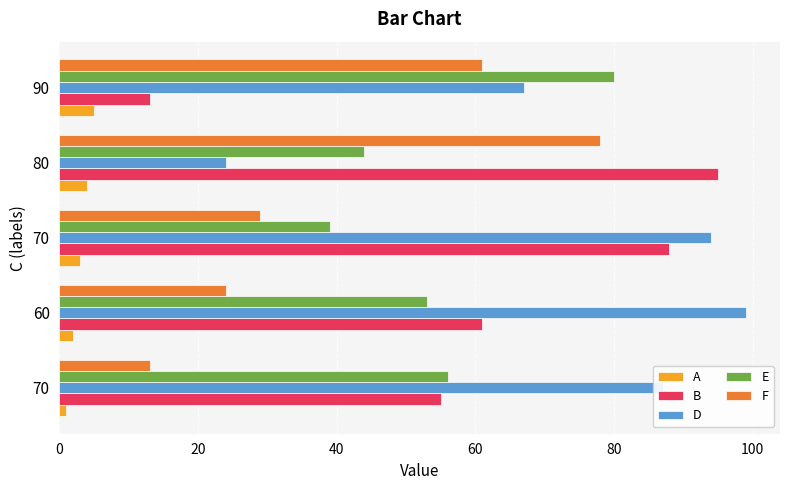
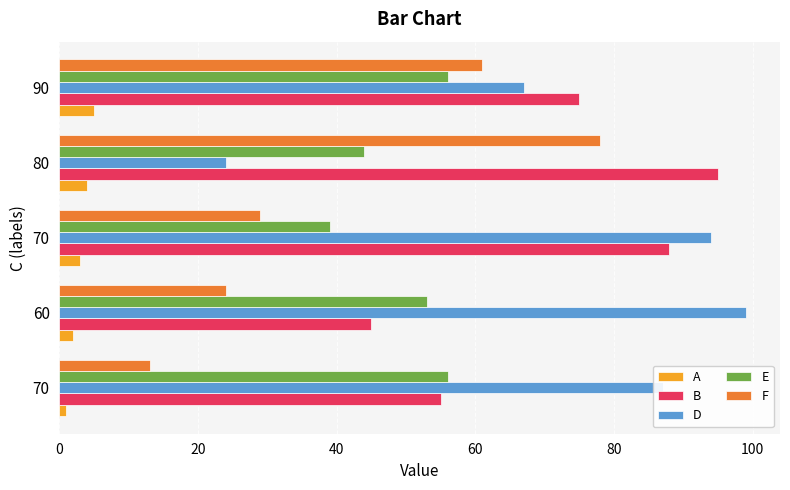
  {
    "B": {
-     "90": 13,
+     "90": 75,
      "80": 95,
-     "60": 61
+     "60": 45
    },
    "D": {
      "90": 67,
      "80": 24,
      "60": 99
    },
    "E": {
-     "90": 80,
+     "90": 56,
      "80": 44,
      "60": 53
    }
  }
